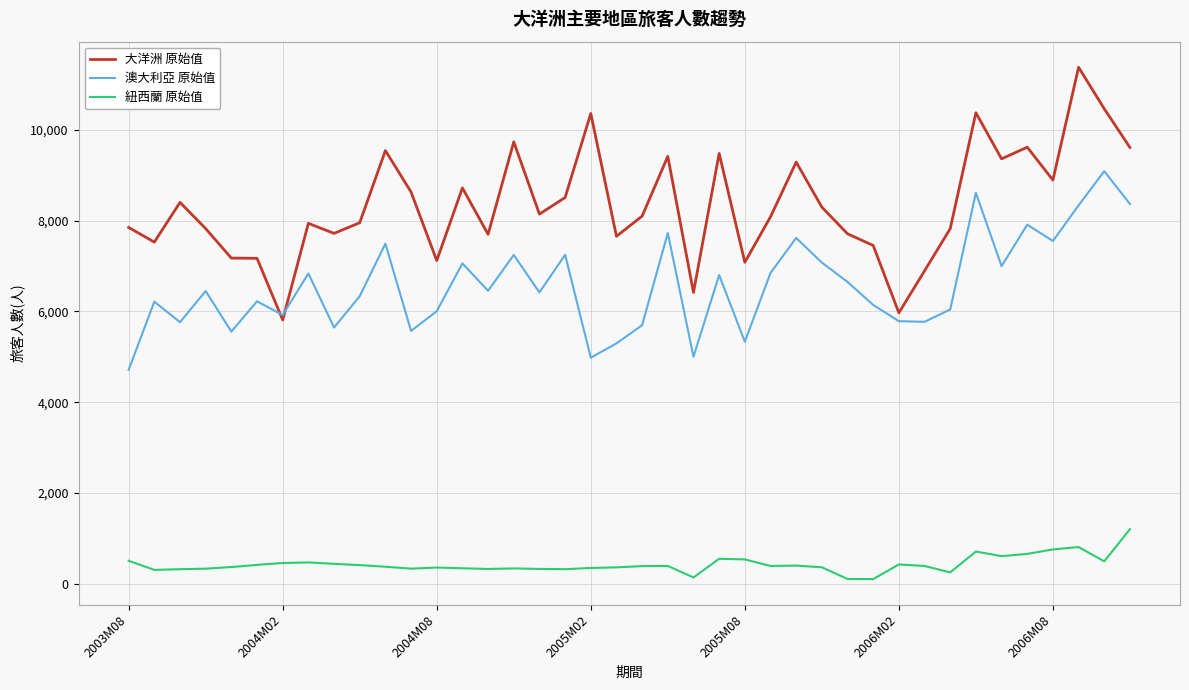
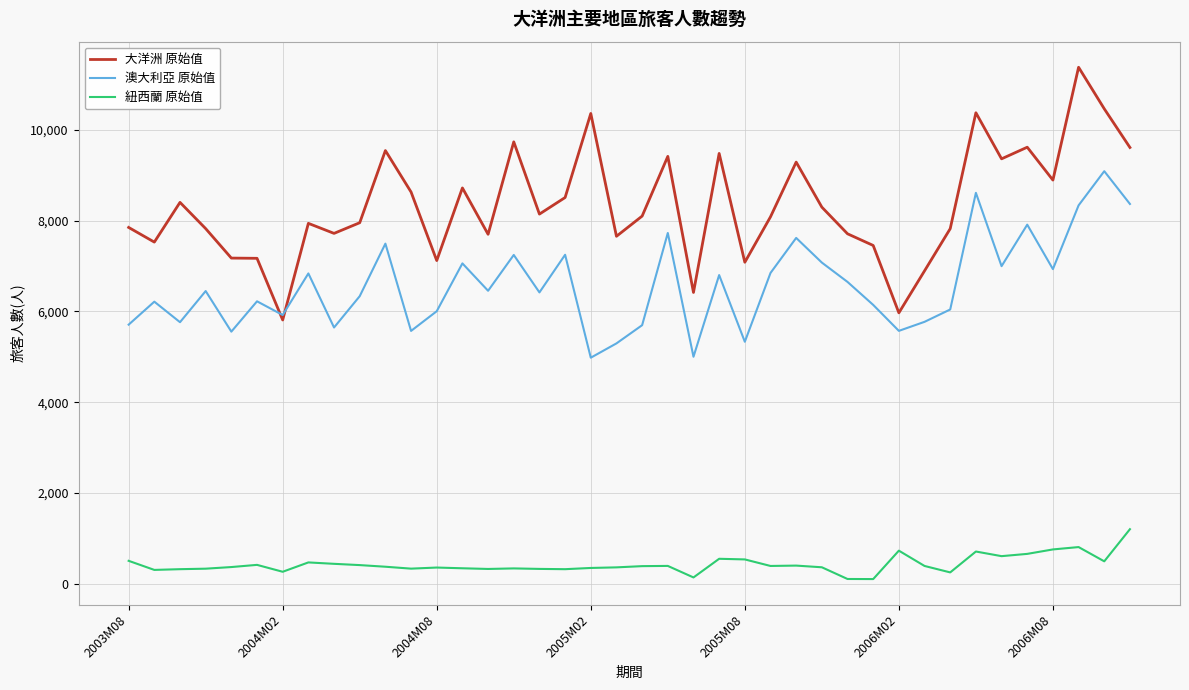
  {
    "大洋洲 原始值": {
      "2003M08": "7,800",
      "2004M02": "5,800",
      "2004M08": "7,100",
      "2005M02": "10,400",
      "2005M08": "7,100",
      "2006M02": "6,000",
      "2006M08": "8,900"
    },
    "澳大利亞 原始值": {
-     "2003M08": "4,700",
+     "2003M08": "5,700",
      "2004M02": "5,900",
      "2004M08": "6,000",
      "2005M02": "5,000",
      "2005M08": "5,300",
-     "2006M02": "5,800",
-     "2006M08": "7,500"
+     "2006M02": "5,600",
+     "2006M08": "6,900"
    },
    "紐西蘭 原始值": {
      "2003M08": "500",
-     "2004M02": "500",
+     "2004M02": "300",
      "2004M08": "400",
      "2005M02": "300",
      "2005M08": "500",
-     "2006M02": "400",
+     "2006M02": "700",
      "2006M08": "800"
    }
  }
